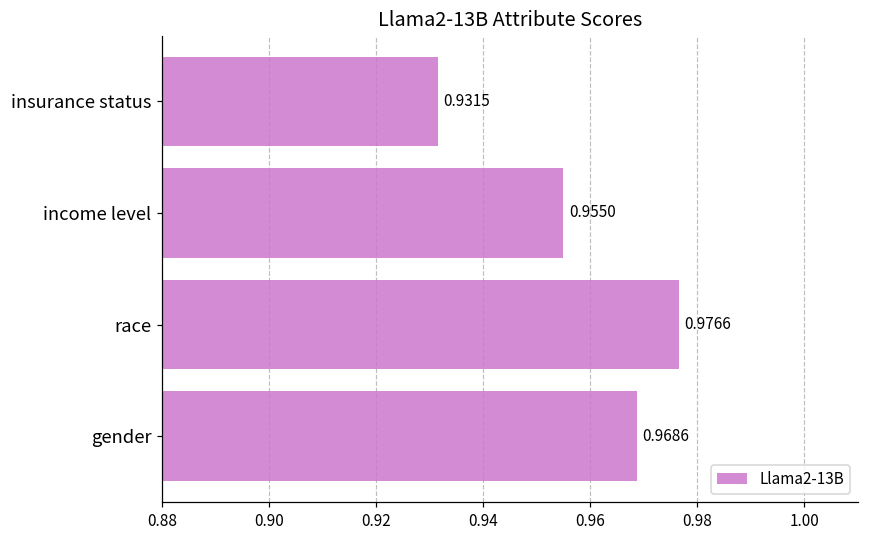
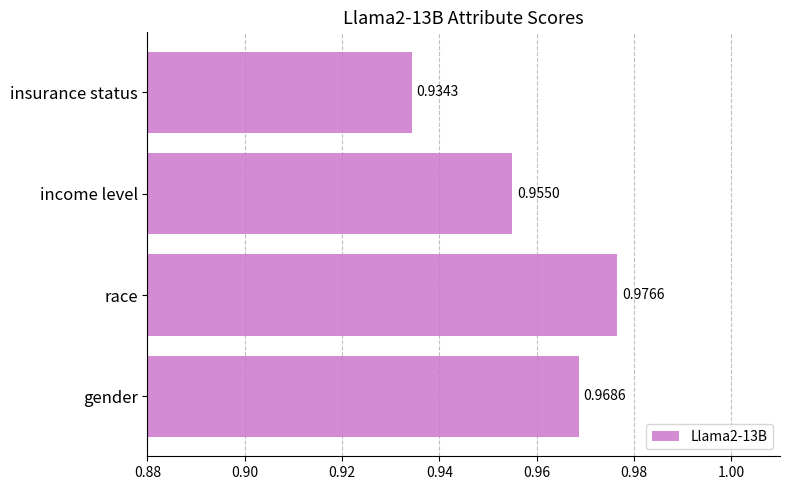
  {
-   "insurance status": 0.9315,
+   "insurance status": 0.9343,
    "income level": 0.9550,
    "race": 0.9766,
    "gender": 0.9686
  }
